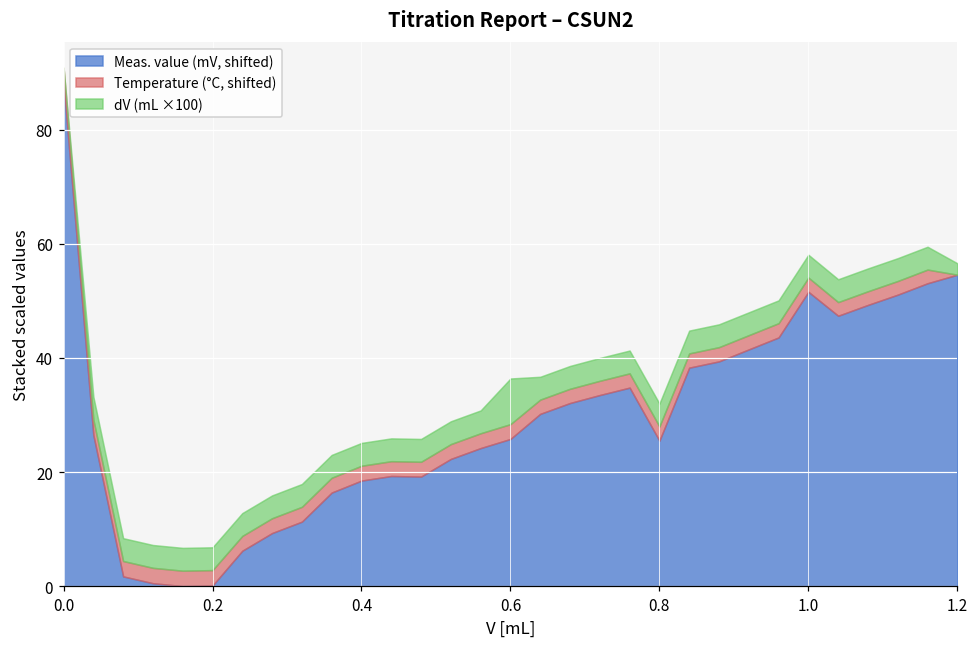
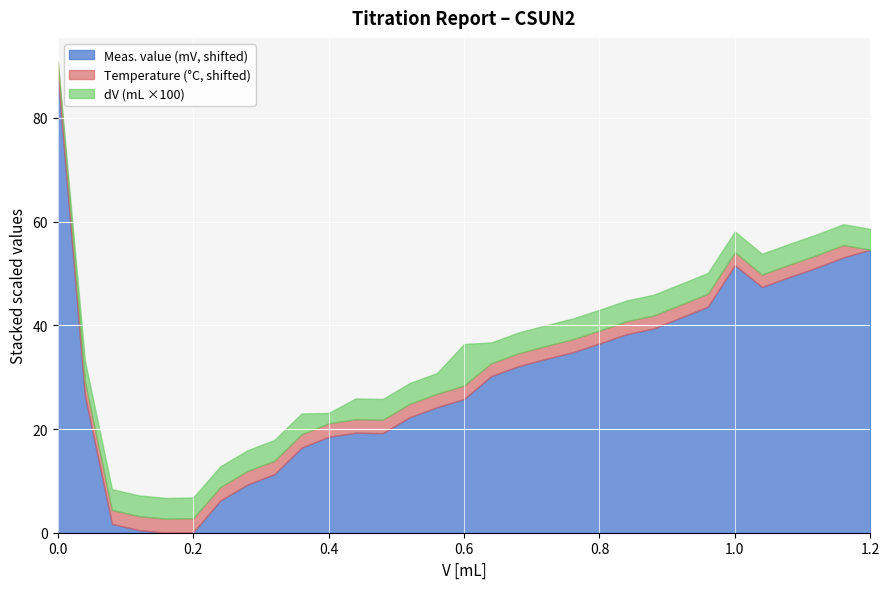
  {
    "Meas. value (mV, shifted)": {
      "0.0": 88,
      "0.4": 19,
      "0.6": 26,
-     "0.8": 26,
+     "0.8": 37,
      "1.0": 52
    },
    "Temperature (°C, shifted)": {
      "0.2": 3,
      "0.4": 3,
      "0.6": 3,
      "0.8": 3,
      "1.0": 3
    },
    "dV (mL ×100)": {
      "0.2": 4,
-     "0.4": 4,
+     "0.4": 2,
      "0.6": 8,
      "0.8": 4,
      "1.0": 4,
-     "1.2": 2
+     "1.2": 4
    }
  }
